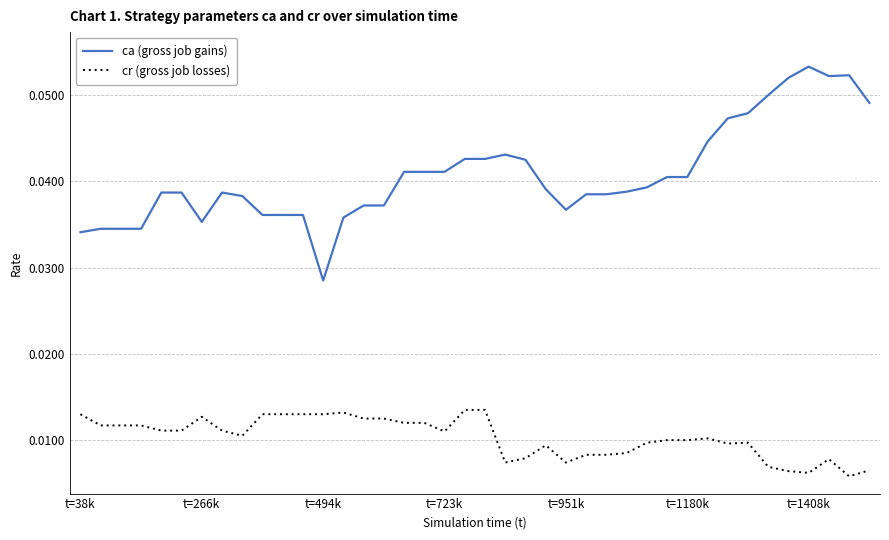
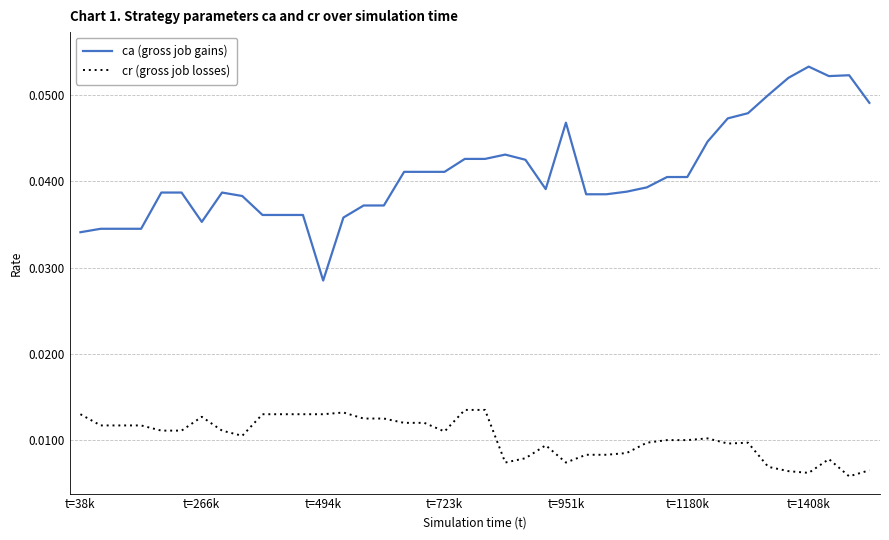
  {
    "ca (gross job gains)": {
      "t=38k": 0.034,
      "t=266k": 0.035,
      "t=494k": 0.029,
      "t=723k": 0.041,
-     "t=951k": 0.037,
+     "t=951k": 0.047,
      "t=1180k": 0.041,
      "t=1408k": 0.053
    },
    "cr (gross job losses)": {
      "t=38k": 0.013,
      "t=266k": 0.013,
      "t=494k": 0.013,
      "t=723k": 0.011,
      "t=951k": 0.007,
      "t=1180k": 0.010,
      "t=1408k": 0.006
    }
  }
